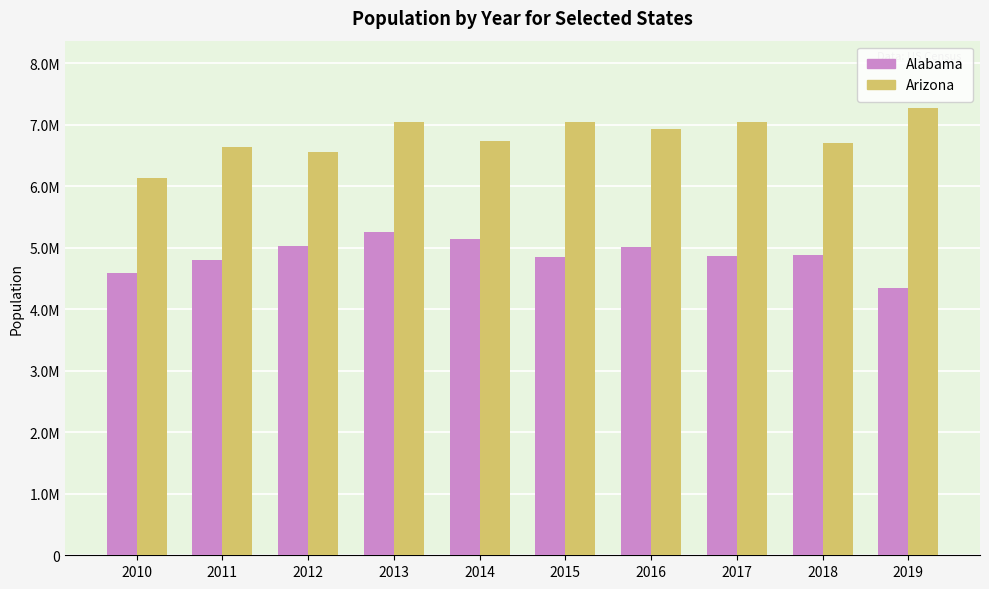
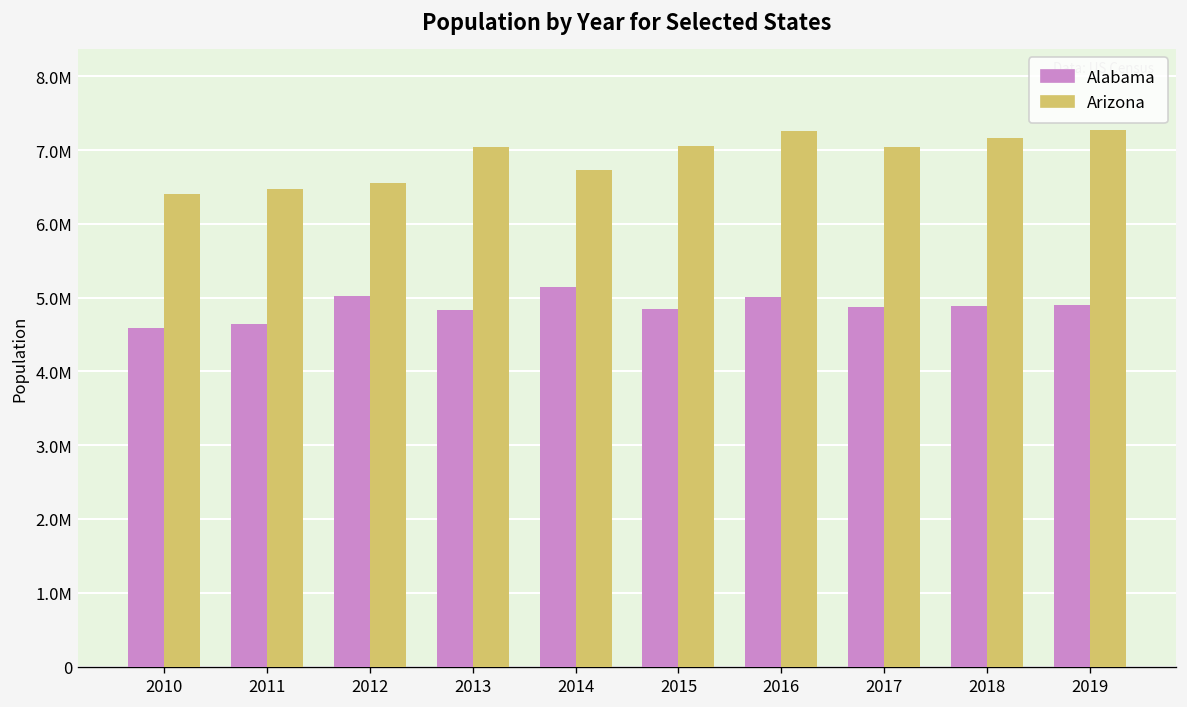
  {
    "Alabama": {
      "2010": 4600000,
-     "2011": 4800000,
+     "2011": 4600000,
      "2012": 5000000,
-     "2013": 5300000,
+     "2013": 4800000,
      "2014": 5100000,
      "2015": 4900000,
      "2016": 5000000,
      "2017": 4900000,
      "2018": 4900000,
-     "2019": 4400000
+     "2019": 4900000
    },
    "Arizona": {
-     "2010": 6100000,
-     "2011": 6600000,
+     "2010": 6400000,
+     "2011": 6500000,
      "2012": 6600000,
      "2013": 7000000,
      "2014": 6700000,
      "2015": 7000000,
-     "2016": 6900000,
+     "2016": 7300000,
      "2017": 7000000,
-     "2018": 6700000,
+     "2018": 7200000,
      "2019": 7300000
    }
  }
